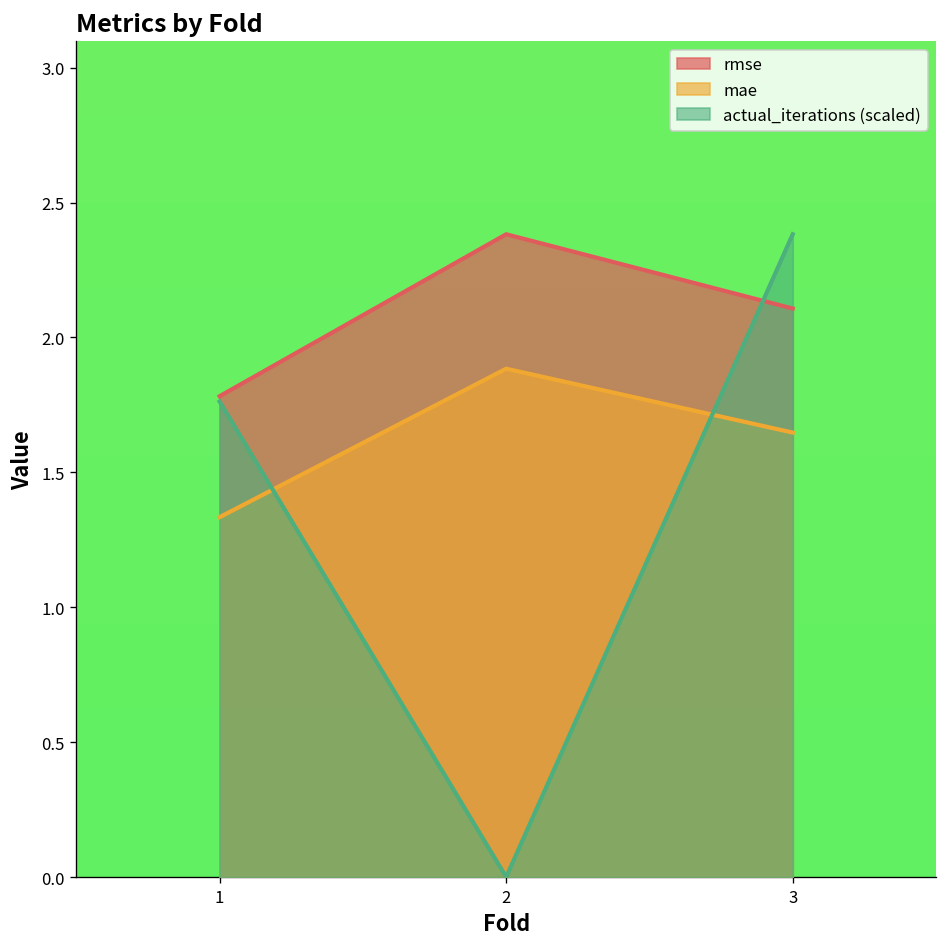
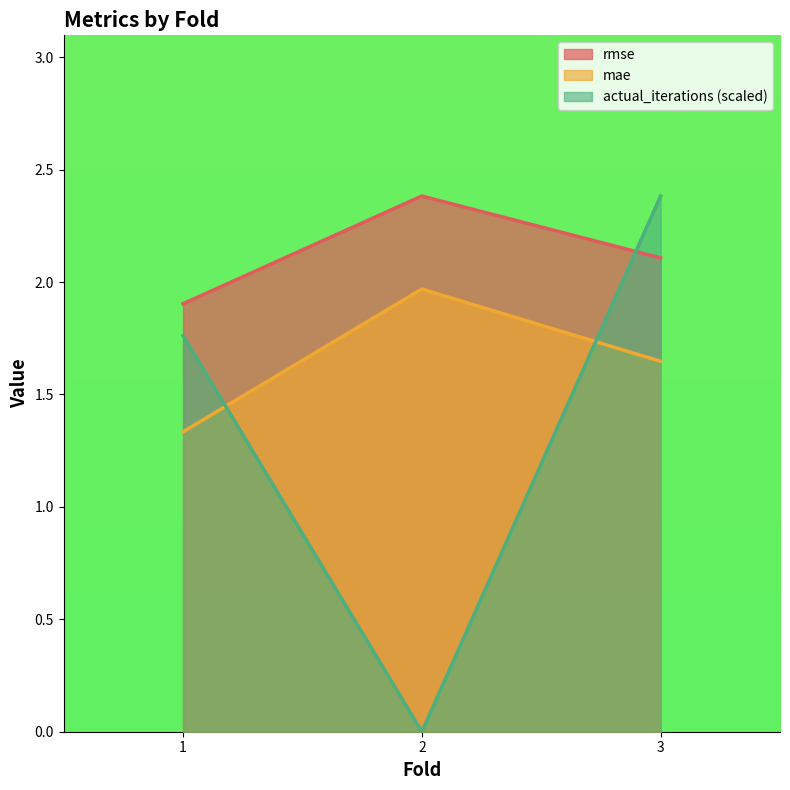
  {
    "rmse": {
-     "1": 1.78,
+     "1": 1.90,
      "2": 2.38,
      "3": 2.11
    },
    "mae": {
      "1": 1.33,
-     "2": 1.88,
+     "2": 1.97,
      "3": 1.65
    },
    "actual_iterations (scaled)": {
      "1": 1.76,
      "2": 0.00,
      "3": 2.38
    }
  }
